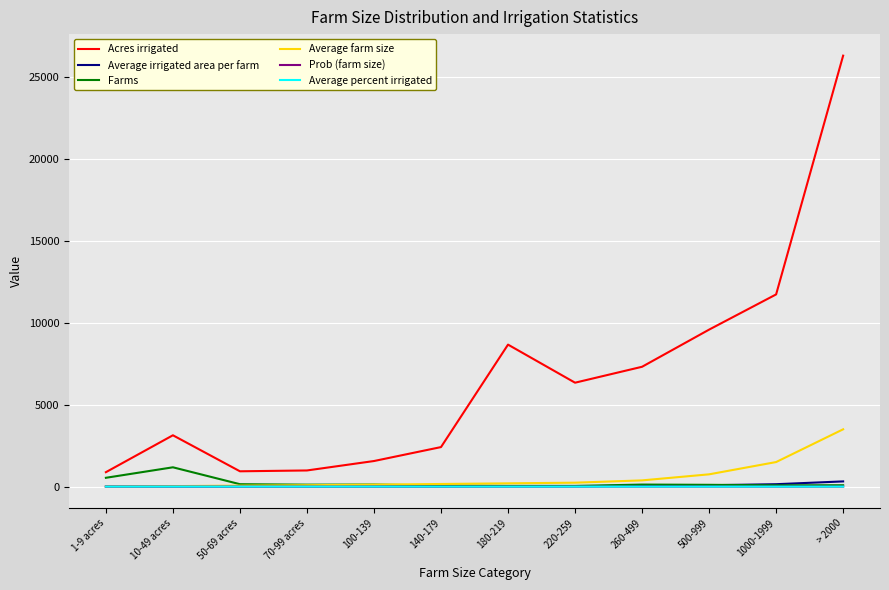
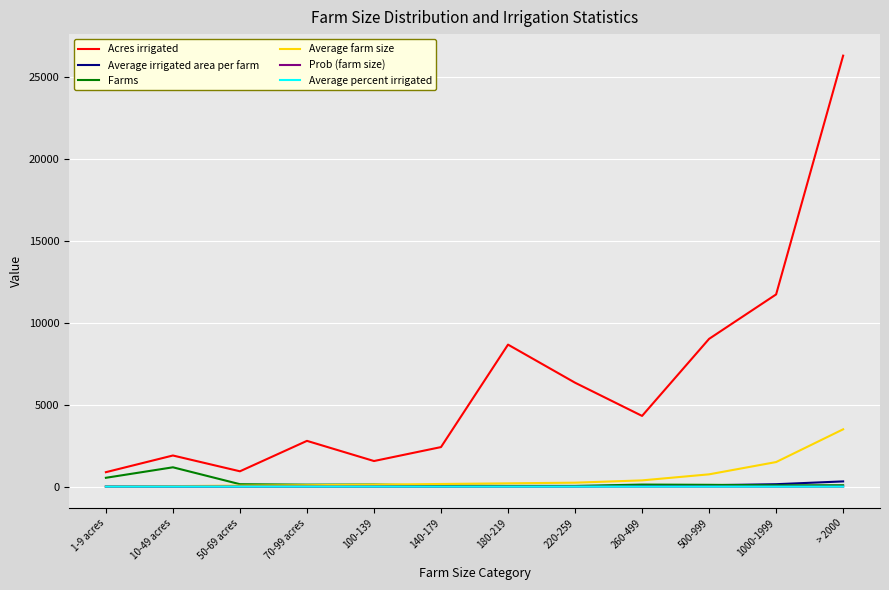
  {
    "Acres irrigated": {
      "1-9 acres": 900,
-     "10-49 acres": 3100,
+     "10-49 acres": 1900,
      "50-69 acres": 900,
-     "70-99 acres": 1000,
+     "70-99 acres": 2800,
      "100-139": 1600,
      "140-179": 2400,
      "180-219": 8700,
      "220-259": 6300,
-     "260-499": 7300,
-     "500-999": 9600,
+     "260-499": 4300,
+     "500-999": 9000,
      "1000-1999": 11700,
      "> 2000": 26300
    },
    "Average irrigated area per farm": {
      "> 2000": 300
    },
    "Farms": {
      "1-9 acres": 500,
      "10-49 acres": 1200
    },
    "Average farm size": {
      "180-219": 200,
      "220-259": 200,
      "260-499": 400,
      "500-999": 700,
      "1000-1999": 1500,
      "> 2000": 3500
    }
  }
